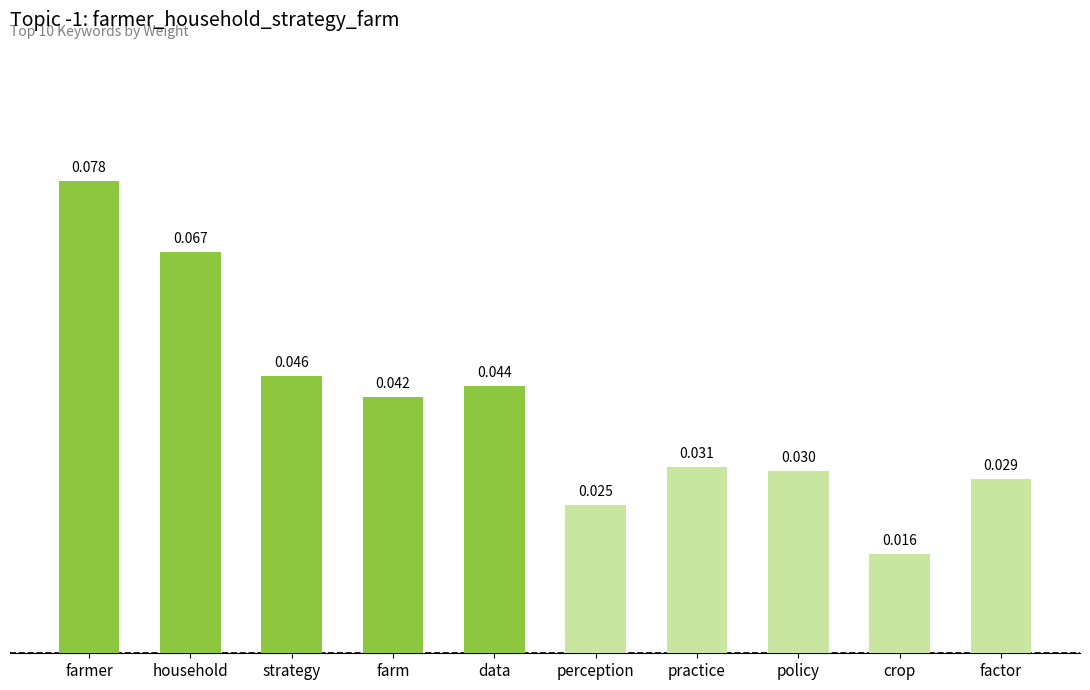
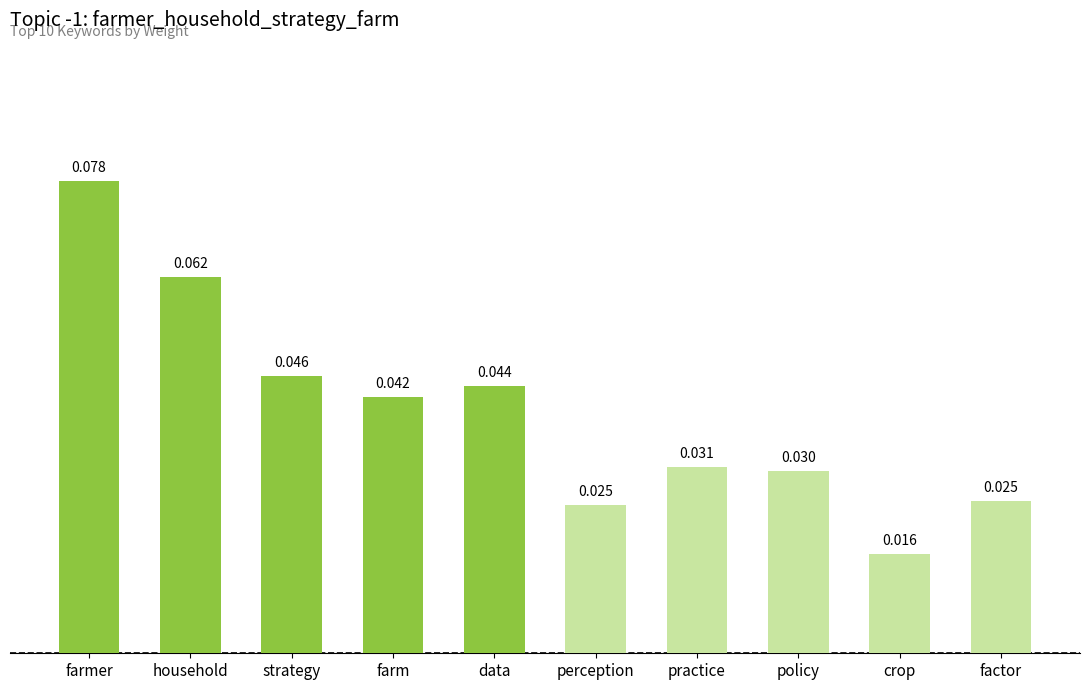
  {
    "farmer": 0.078,
-   "household": 0.067,
+   "household": 0.062,
    "strategy": 0.046,
    "farm": 0.042,
    "data": 0.044,
    "perception": 0.025,
    "practice": 0.031,
    "policy": 0.030,
    "crop": 0.016,
-   "factor": 0.029
+   "factor": 0.025
  }
